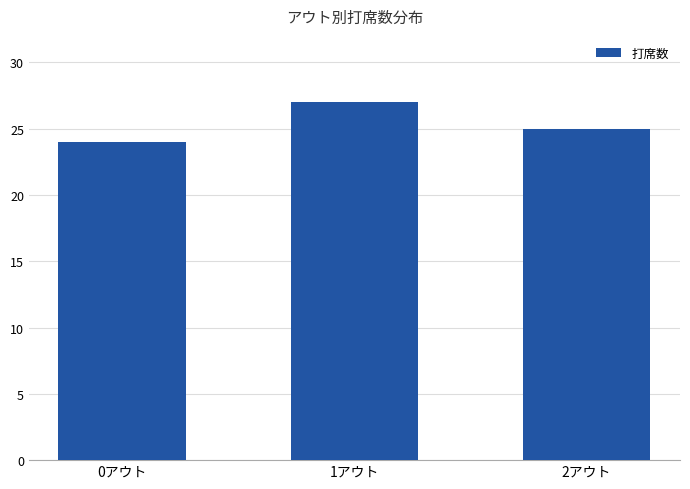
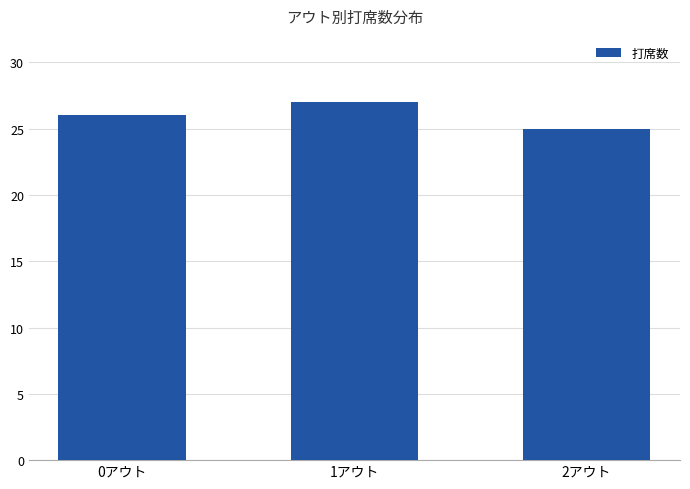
  {
-   "0アウト": 24,
+   "0アウト": 26,
    "1アウト": 27,
    "2アウト": 25
  }
